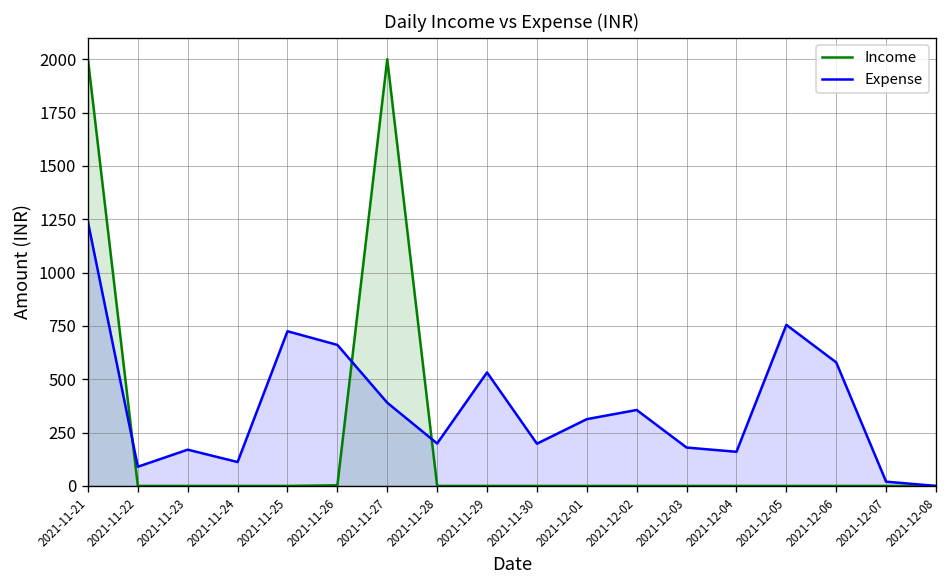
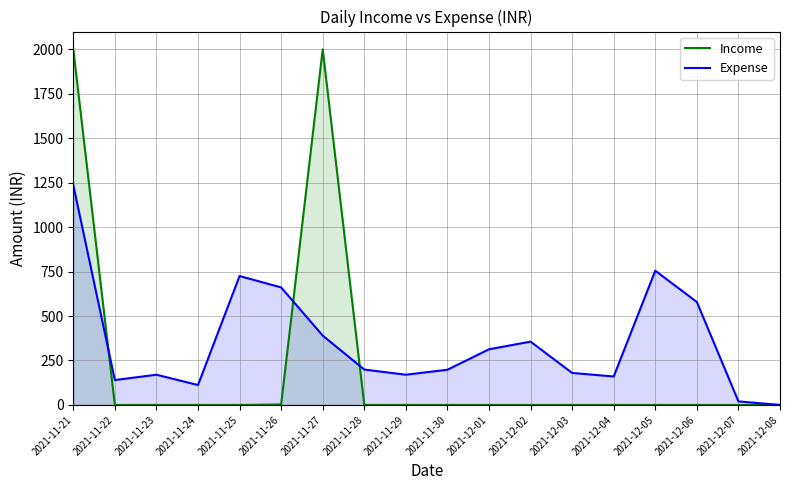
  {
    "Income": {
      "2021-11-21": 2000,
      "2021-11-22": 0,
      "2021-11-23": 0,
      "2021-11-24": 0,
      "2021-11-25": 0,
      "2021-11-26": 0,
      "2021-11-27": 2000,
      "2021-11-28": 0,
      "2021-11-29": 0,
      "2021-11-30": 0,
      "2021-12-01": 0,
      "2021-12-02": 0,
      "2021-12-03": 0,
      "2021-12-04": 0,
      "2021-12-05": 0,
      "2021-12-06": 0,
      "2021-12-07": 0
    },
    "Expense": {
      "2021-11-21": 1240,
-     "2021-11-22": 90,
+     "2021-11-22": 140,
      "2021-11-23": 170,
      "2021-11-24": 110,
      "2021-11-25": 730,
      "2021-11-26": 660,
      "2021-11-27": 390,
      "2021-11-28": 200,
-     "2021-11-29": 530,
+     "2021-11-29": 170,
      "2021-11-30": 200,
      "2021-12-01": 310,
      "2021-12-02": 360,
      "2021-12-03": 180,
      "2021-12-04": 160,
      "2021-12-05": 760,
      "2021-12-06": 580,
      "2021-12-07": 20
    }
  }
